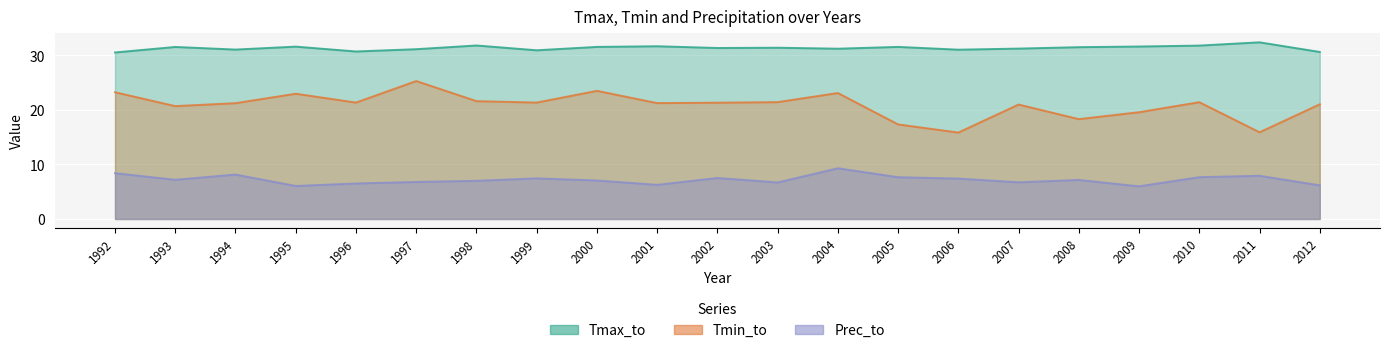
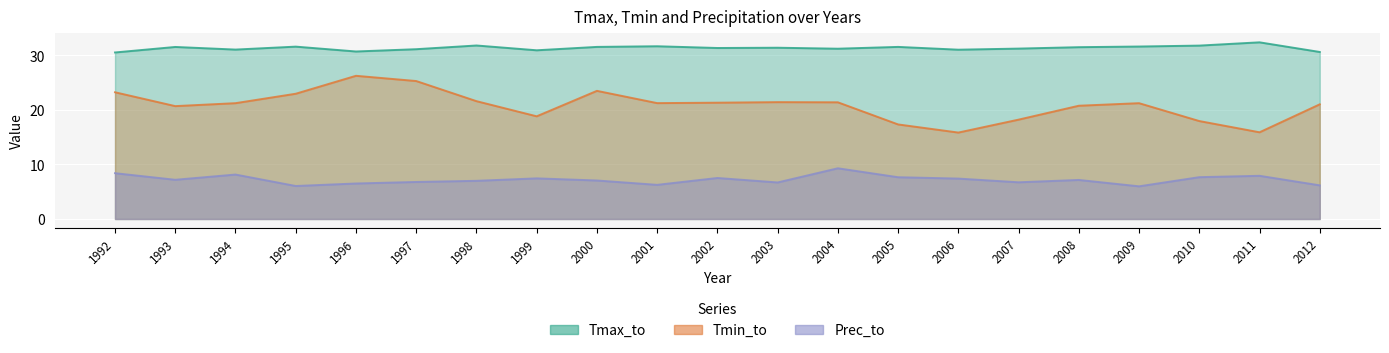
  {
    "Tmin_to": {
      "1992": 23,
      "1993": 21,
      "1994": 21,
      "1995": 23,
-     "1996": 21,
+     "1996": 26,
      "1997": 25,
      "1998": 22,
-     "1999": 21,
+     "1999": 19,
      "2000": 24,
      "2001": 21,
      "2002": 21,
      "2003": 21,
-     "2004": 23,
+     "2004": 21,
      "2005": 17,
      "2006": 16,
-     "2007": 21,
-     "2008": 18,
-     "2009": 20,
-     "2010": 21,
+     "2007": 18,
+     "2008": 21,
+     "2009": 21,
+     "2010": 18,
      "2011": 16,
      "2012": 21
    }
  }
